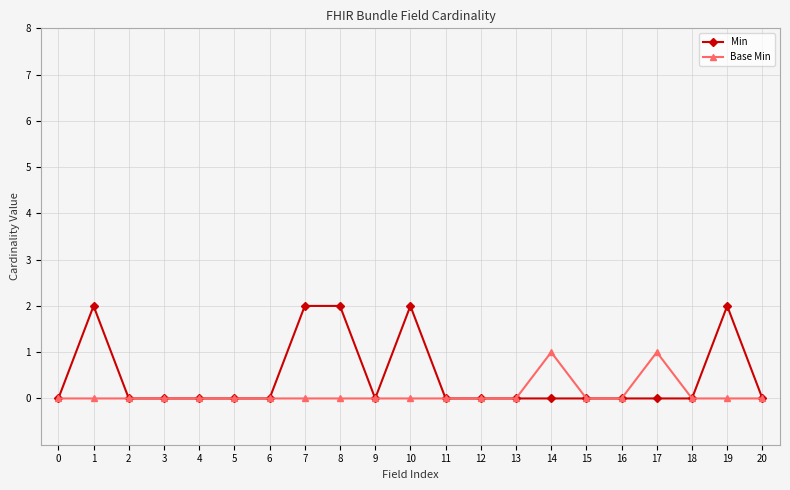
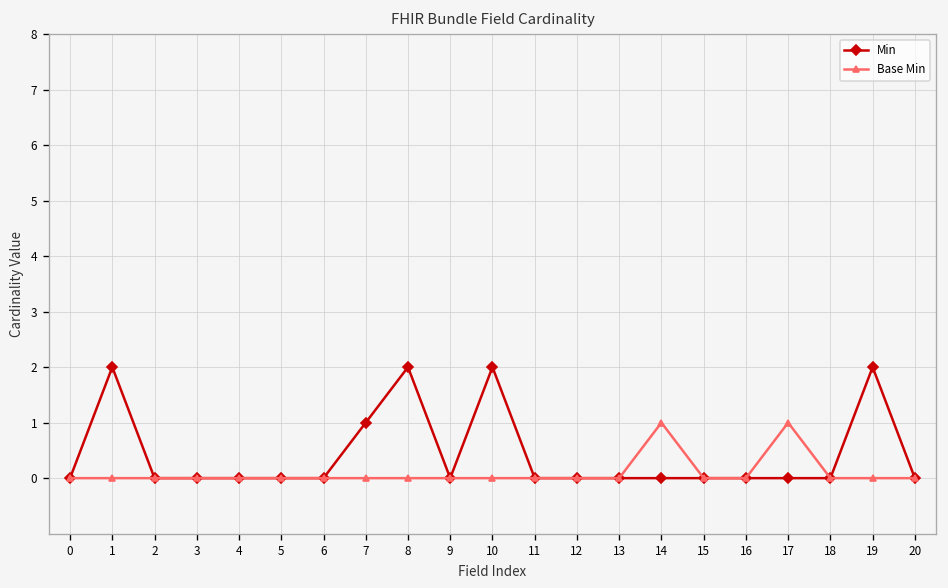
  {
    "Min": {
      "1": 2,
-     "7": 2,
+     "7": 1,
      "8": 2,
      "10": 2,
      "14": 0,
      "17": 0,
      "19": 2
    },
    "Base Min": {
      "1": 0,
      "7": 0,
      "8": 0,
      "10": 0,
      "14": 1,
      "17": 1,
      "19": 0
    }
  }
